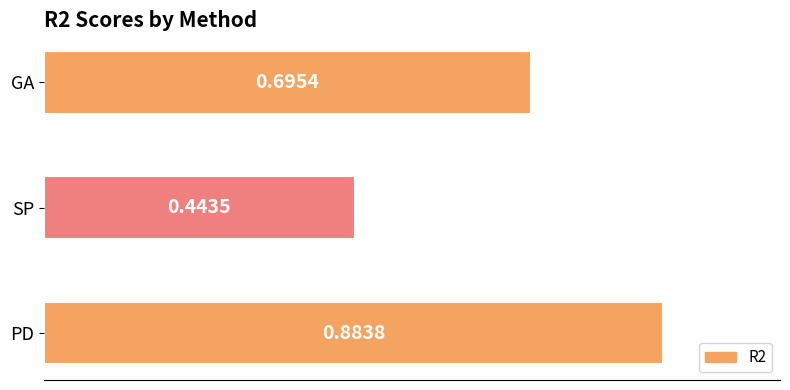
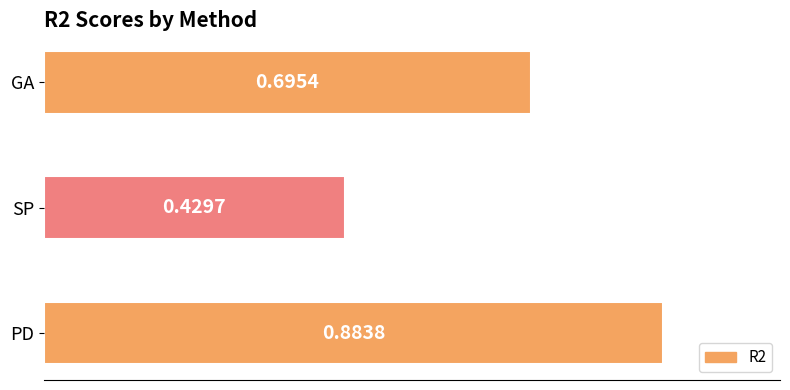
  {
    "GA": 0.6954,
-   "SP": 0.4435,
+   "SP": 0.4297,
    "PD": 0.8838
  }
